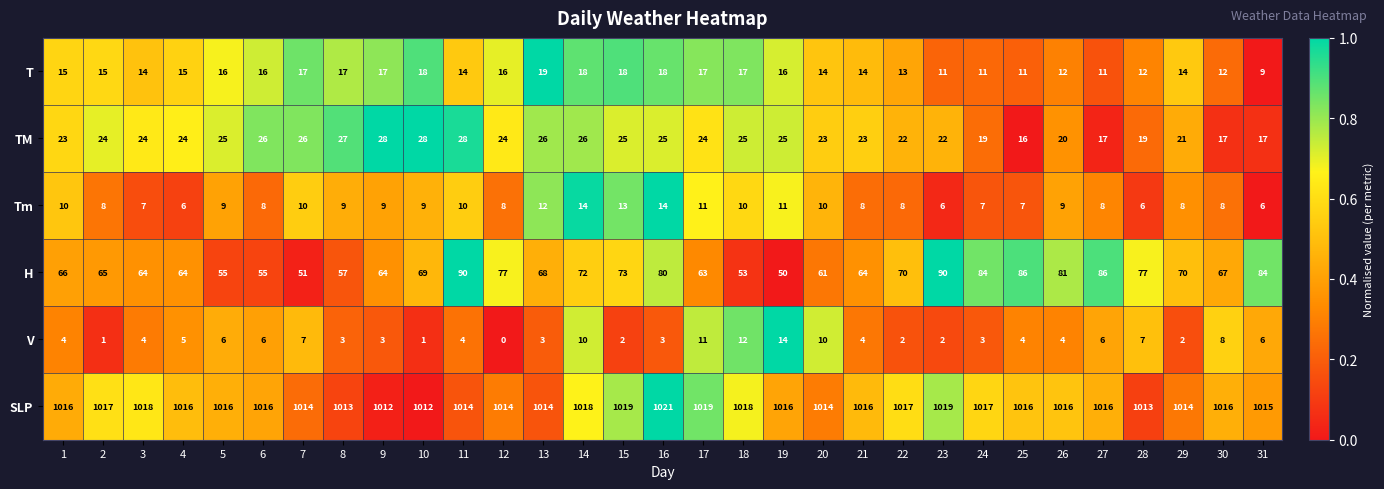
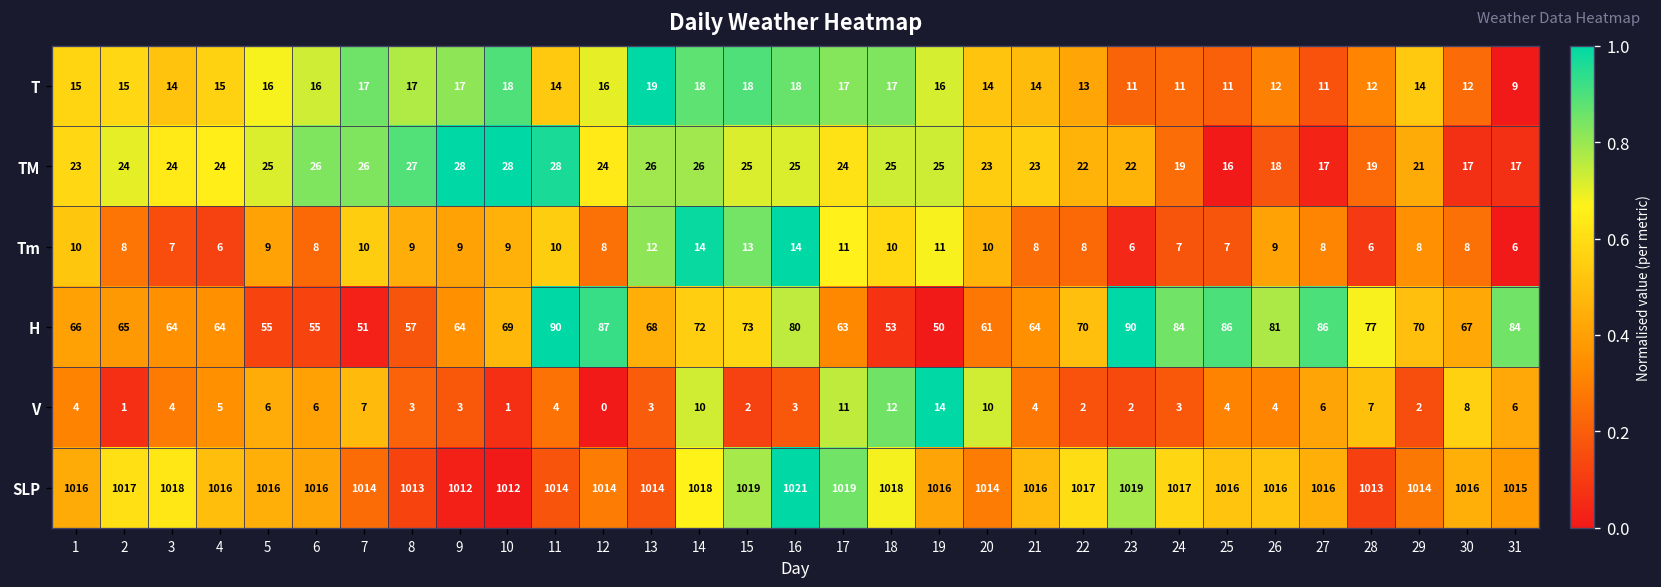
  {
    "T": {
      "1": 15,
      "2": 15,
      "3": 14,
      "4": 15,
      "5": 16,
      "6": 16,
      "7": 17,
      "8": 17,
      "9": 17,
      "10": 18,
      "11": 14,
      "12": 16,
      "13": 19,
      "14": 18,
      "15": 18,
      "16": 18,
      "17": 17,
      "18": 17,
      "19": 16,
      "20": 14,
      "21": 14,
      "22": 13,
      "23": 11,
      "24": 11,
      "25": 11,
      "26": 12,
      "27": 11,
      "28": 12,
      "29": 14,
      "30": 12,
      "31": 9
    },
    "TM": {
      "1": 23,
      "2": 24,
      "3": 24,
      "4": 24,
      "5": 25,
      "6": 26,
      "7": 26,
      "8": 27,
      "9": 28,
      "10": 28,
      "11": 28,
      "12": 24,
      "13": 26,
      "14": 26,
      "15": 25,
      "16": 25,
      "17": 24,
      "18": 25,
      "19": 25,
      "20": 23,
      "21": 23,
      "22": 22,
      "23": 22,
      "24": 19,
      "25": 16,
-     "26": 20,
+     "26": 18,
      "27": 17,
      "28": 19,
      "29": 21,
      "30": 17,
      "31": 17
    },
    "Tm": {
      "1": 10,
      "2": 8,
      "3": 7,
      "4": 6,
      "5": 9,
      "6": 8,
      "7": 10,
      "8": 9,
      "9": 9,
      "10": 9,
      "11": 10,
      "12": 8,
      "13": 12,
      "14": 14,
      "15": 13,
      "16": 14,
      "17": 11,
      "18": 10,
      "19": 11,
      "20": 10,
      "21": 8,
      "22": 8,
      "23": 6,
      "24": 7,
      "25": 7,
      "26": 9,
      "27": 8,
      "28": 6,
      "29": 8,
      "30": 8,
      "31": 6
    },
    "H": {
      "1": 66,
      "2": 65,
      "3": 64,
      "4": 64,
      "5": 55,
      "6": 55,
      "7": 51,
      "8": 57,
      "9": 64,
      "10": 69,
      "11": 90,
-     "12": 77,
+     "12": 87,
      "13": 68,
      "14": 72,
      "15": 73,
      "16": 80,
      "17": 63,
      "18": 53,
      "19": 50,
      "20": 61,
      "21": 64,
      "22": 70,
      "23": 90,
      "24": 84,
      "25": 86,
      "26": 81,
      "27": 86,
      "28": 77,
      "29": 70,
      "30": 67,
      "31": 84
    },
    "V": {
      "1": 4,
      "2": 1,
      "3": 4,
      "4": 5,
      "5": 6,
      "6": 6,
      "7": 7,
      "8": 3,
      "9": 3,
      "10": 1,
      "11": 4,
      "12": 0,
      "13": 3,
      "14": 10,
      "15": 2,
      "16": 3,
      "17": 11,
      "18": 12,
      "19": 14,
      "20": 10,
      "21": 4,
      "22": 2,
      "23": 2,
      "24": 3,
      "25": 4,
      "26": 4,
      "27": 6,
      "28": 7,
      "29": 2,
      "30": 8,
      "31": 6
    },
    "SLP": {
      "1": 1016,
      "2": 1017,
      "3": 1018,
      "4": 1016,
      "5": 1016,
      "6": 1016,
      "7": 1014,
      "8": 1013,
      "9": 1012,
      "10": 1012,
      "11": 1014,
      "12": 1014,
      "13": 1014,
      "14": 1018,
      "15": 1019,
      "16": 1021,
      "17": 1019,
      "18": 1018,
      "19": 1016,
      "20": 1014,
      "21": 1016,
      "22": 1017,
      "23": 1019,
      "24": 1017,
      "25": 1016,
      "26": 1016,
      "27": 1016,
      "28": 1013,
      "29": 1014,
      "30": 1016,
      "31": 1015
    }
  }
